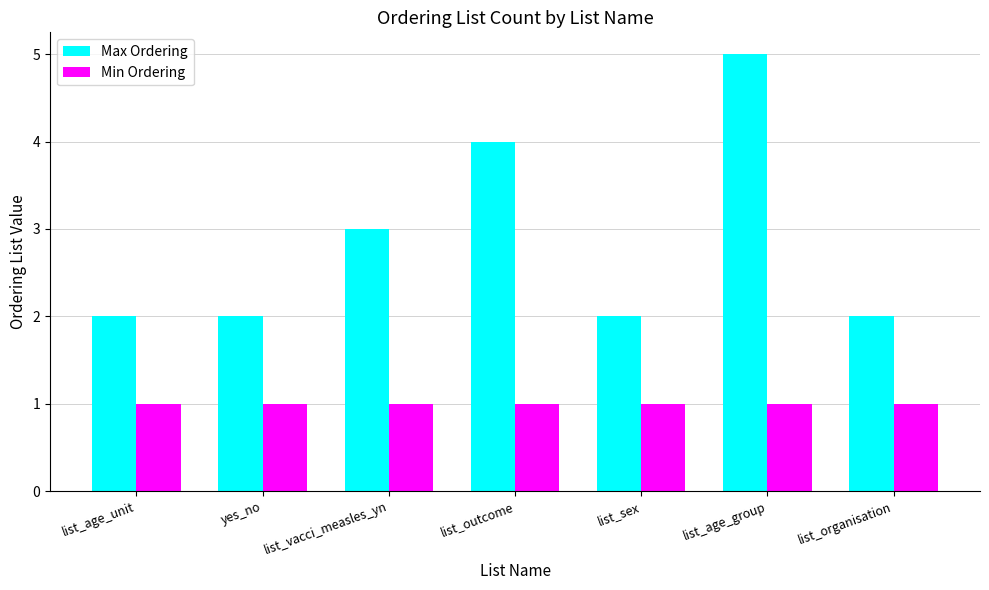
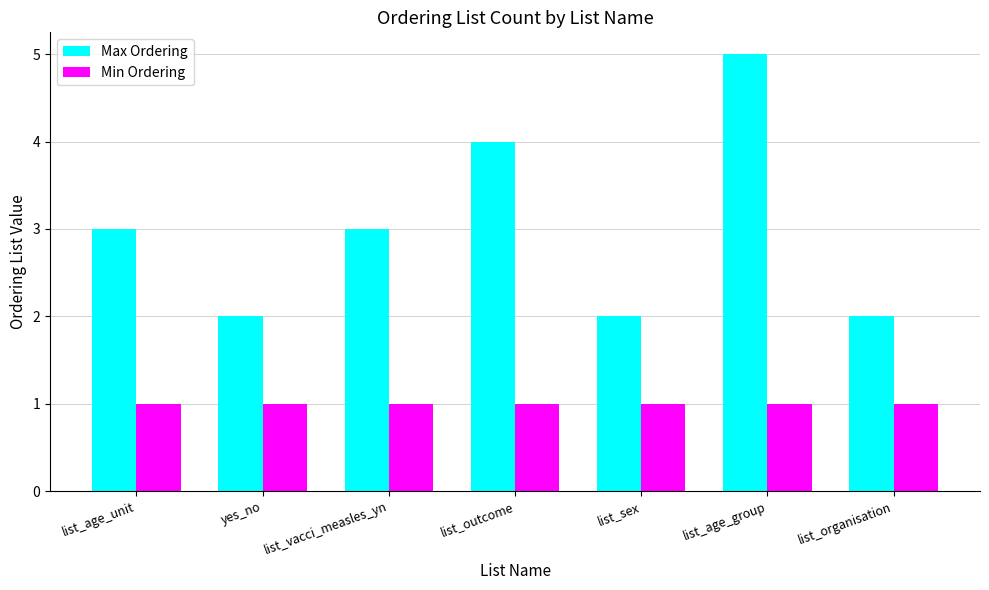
  {
    "Max Ordering": {
-     "list_age_unit": 2,
+     "list_age_unit": 3,
      "yes_no": 2,
      "list_vacci_measles_yn": 3,
      "list_outcome": 4,
      "list_sex": 2,
      "list_age_group": 5,
      "list_organisation": 2
    },
    "Min Ordering": {
      "list_age_unit": 1,
      "yes_no": 1,
      "list_vacci_measles_yn": 1,
      "list_outcome": 1,
      "list_sex": 1,
      "list_age_group": 1,
      "list_organisation": 1
    }
  }
